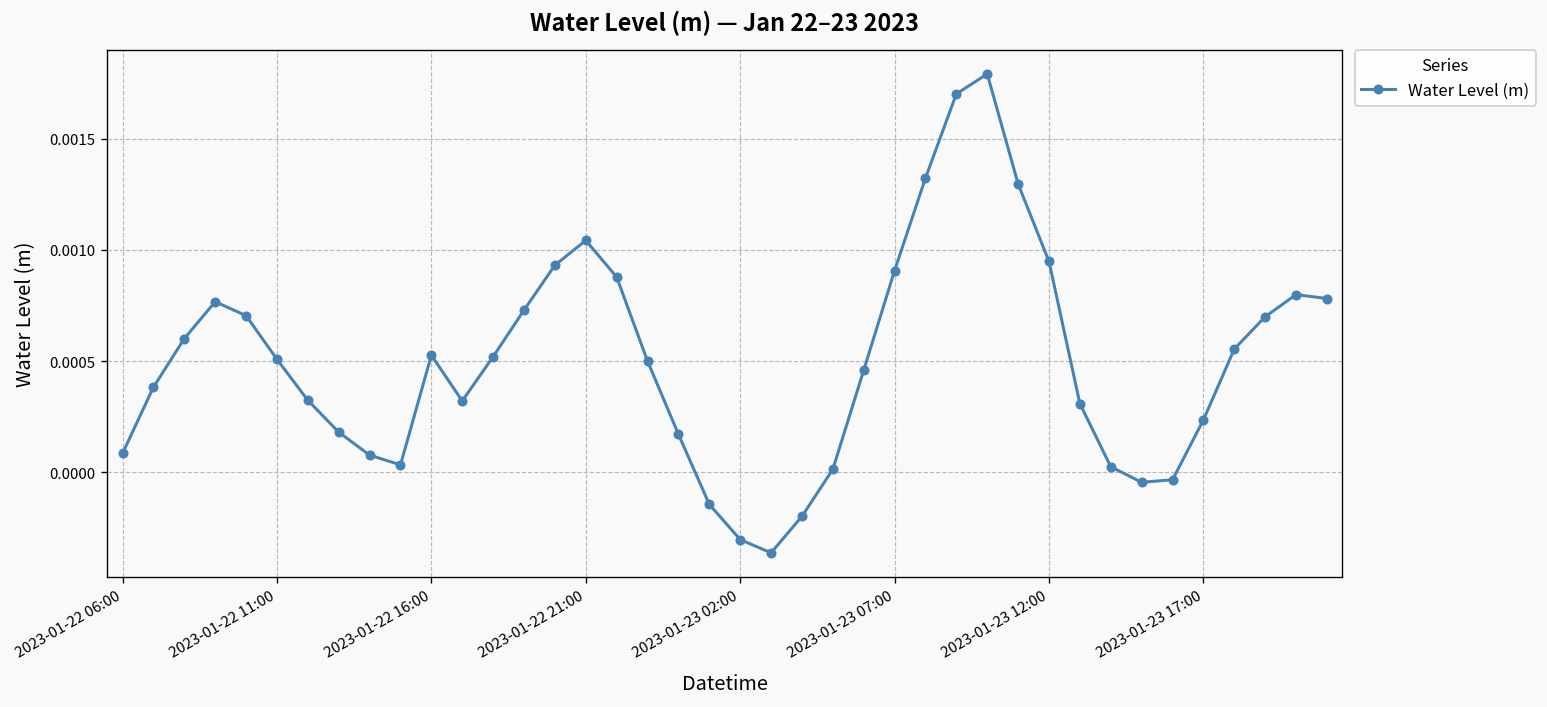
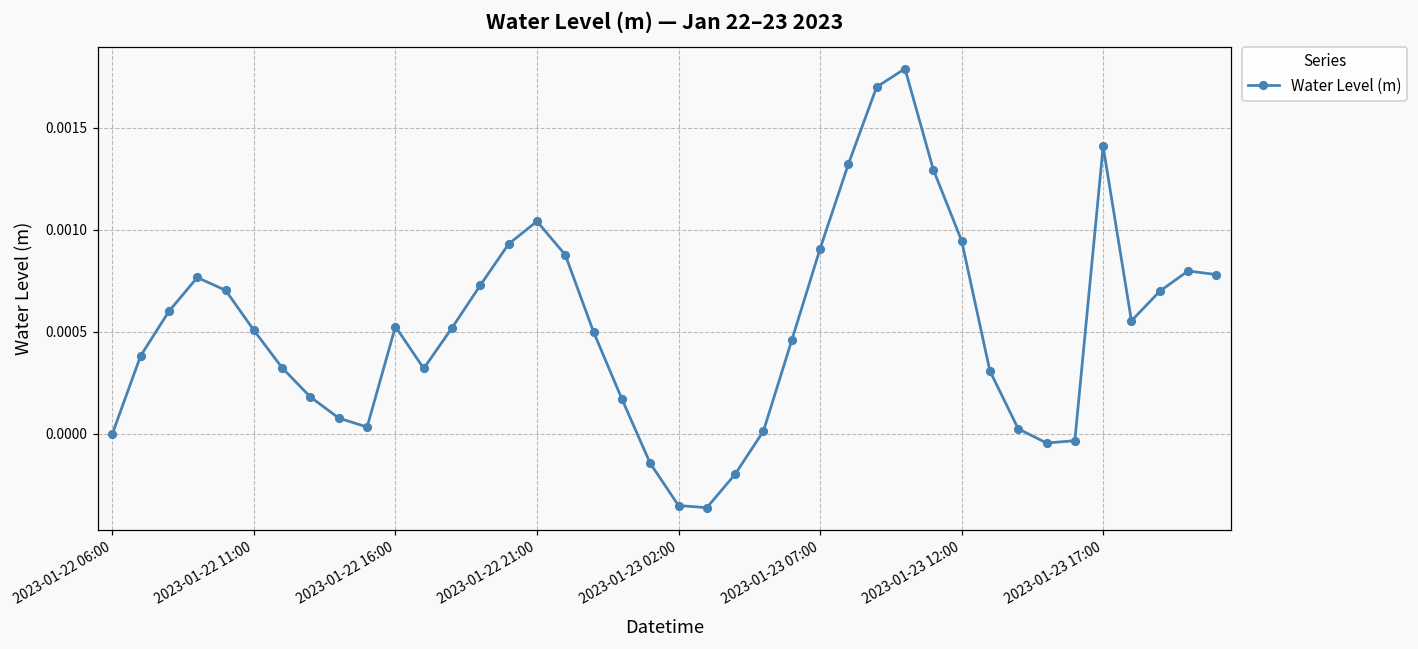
  {
-   "2023-01-22 06:00": 0.0001,
+   "2023-01-22 06:00": 0.0000,
    "2023-01-22 11:00": 0.00051,
    "2023-01-22 16:00": 0.00053,
    "2023-01-22 21:00": 0.00104,
-   "2023-01-23 02:00": -0.00030,
+   "2023-01-23 02:00": -0.00035,
    "2023-01-23 07:00": 0.00091,
    "2023-01-23 12:00": 0.00095,
-   "2023-01-23 17:00": 0.00024
+   "2023-01-23 17:00": 0.00141
  }
